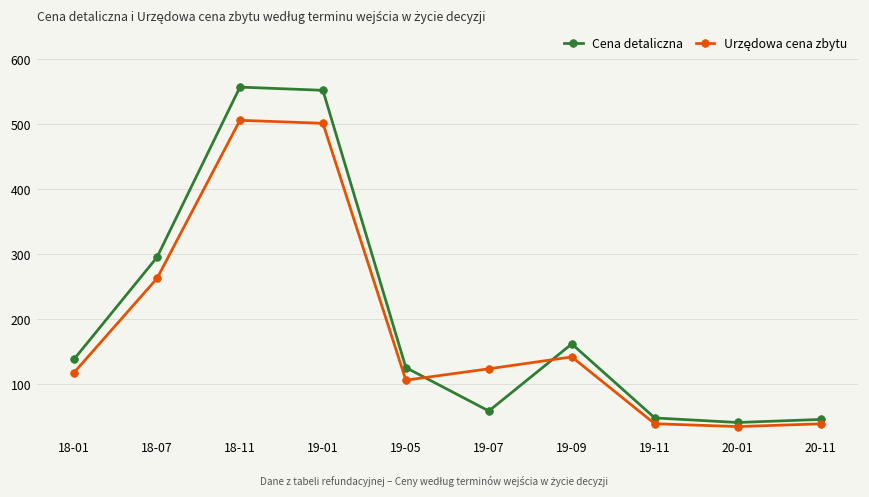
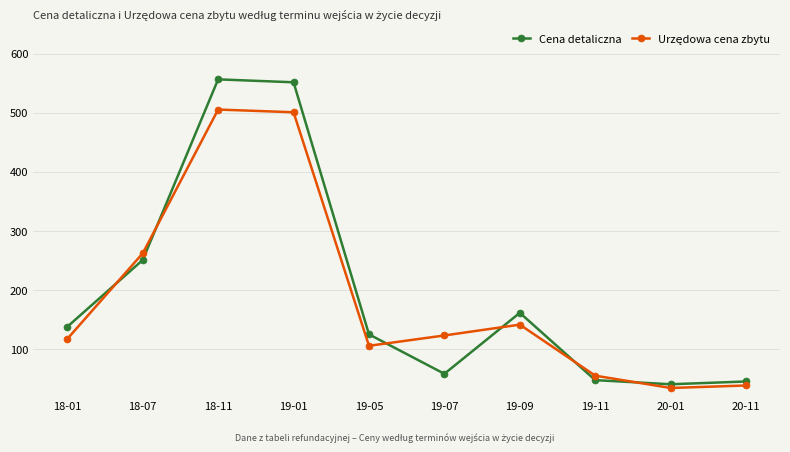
  {
    "Cena detaliczna": {
      "18-01": 140,
-     "18-07": 290,
+     "18-07": 250,
      "18-11": 560,
      "19-01": 550,
      "19-05": 130,
      "19-07": 60,
      "19-09": 160,
      "19-11": 50,
      "20-01": 40,
      "20-11": 50
    },
    "Urzędowa cena zbytu": {
      "18-01": 120,
      "18-07": 260,
      "18-11": 510,
      "19-01": 500,
      "19-05": 110,
      "19-07": 120,
      "19-09": 140,
-     "19-11": 40,
+     "19-11": 60,
      "20-01": 30,
      "20-11": 40
    }
  }
